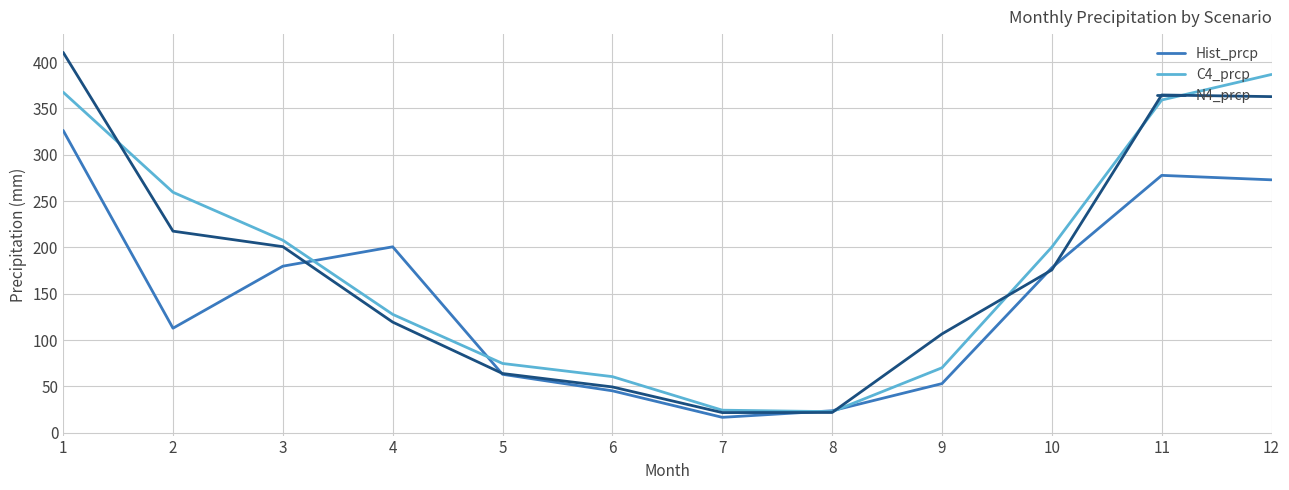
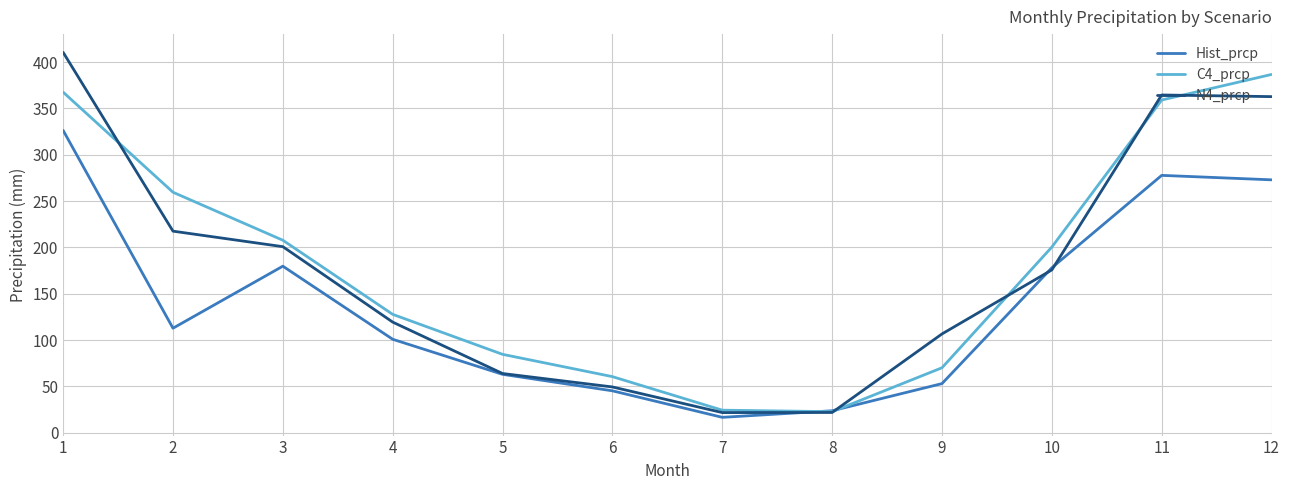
  {
    "Hist_prcp": {
      "1": 330,
      "2": 110,
      "3": 180,
-     "4": 200,
+     "4": 100,
      "6": 50,
      "7": 20,
      "9": 50,
      "11": 280,
      "12": 270
    },
    "C4_prcp": {
      "1": 370,
      "2": 260,
      "3": 210,
      "4": 130,
-     "5": 70,
+     "5": 80,
      "6": 60,
      "9": 70,
      "10": 200,
      "11": 360,
      "12": 390
    },
    "N4_prcp": {
      "1": 410,
      "2": 220,
      "3": 200,
      "4": 120,
      "6": 50,
      "9": 110,
      "11": 360,
      "12": 360
    }
  }
